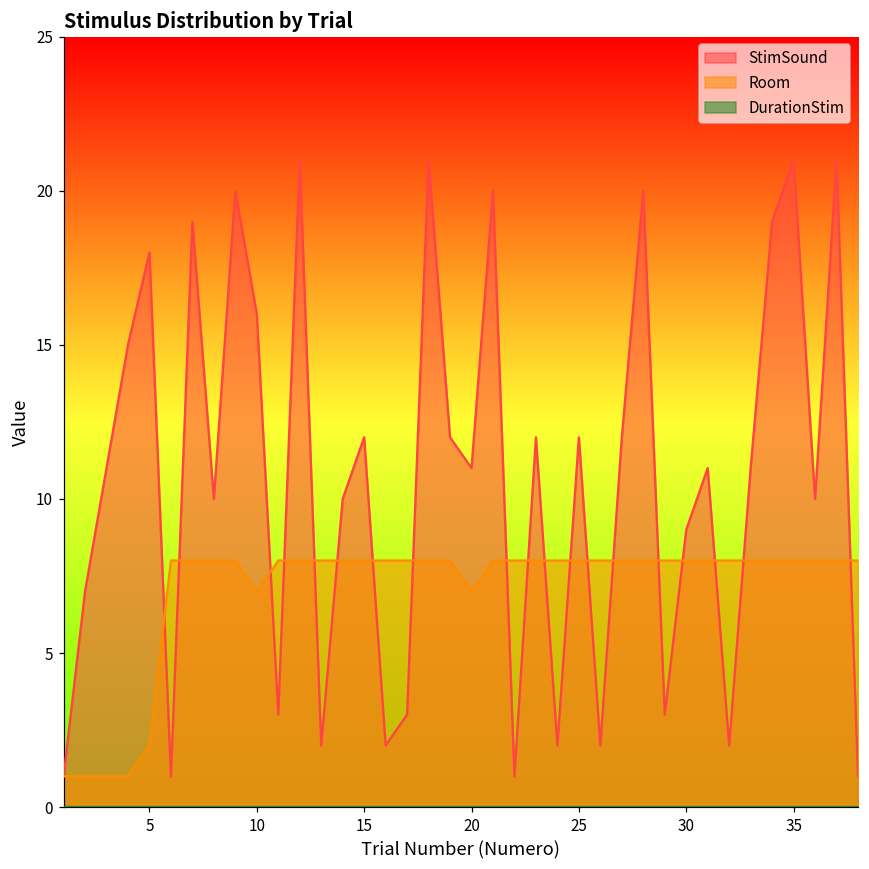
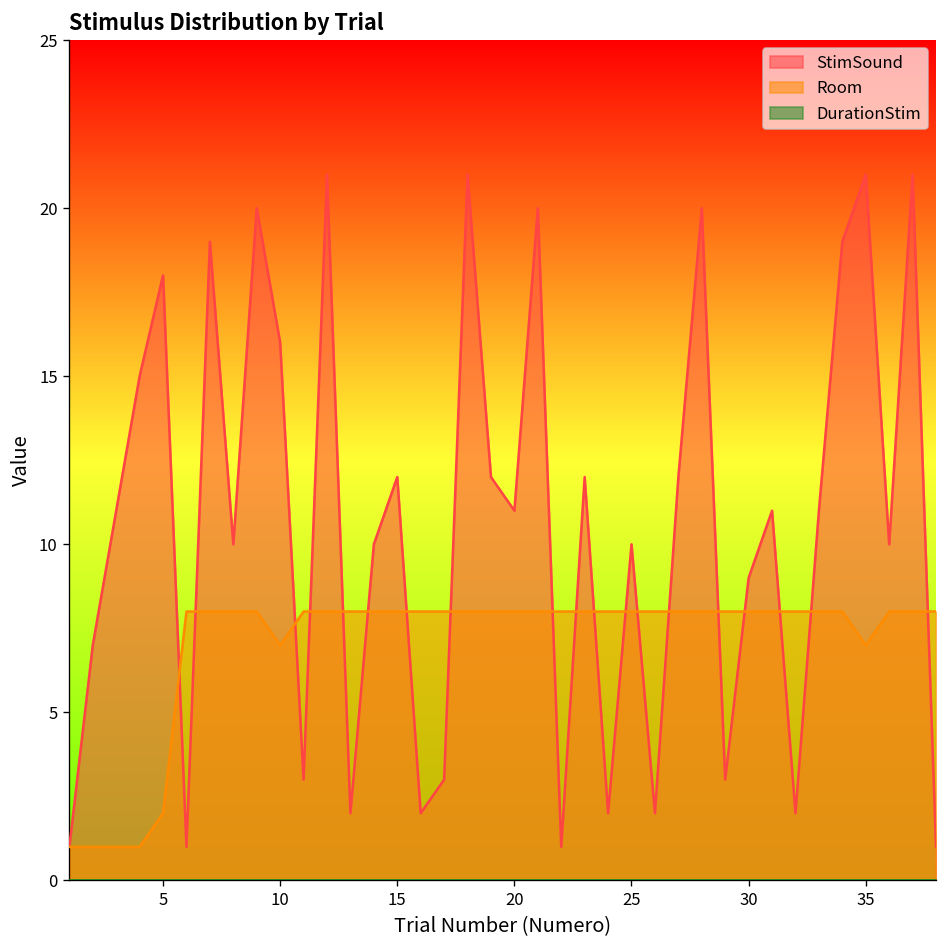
  {
    "StimSound": {
      "5": 18,
      "10": 16,
      "15": 12,
      "20": 11,
-     "25": 12,
+     "25": 10,
      "30": 9,
      "35": 21
    },
    "Room": {
      "5": 2,
      "10": 7,
      "15": 8,
-     "20": 7,
+     "20": 8,
      "25": 8,
      "30": 8,
-     "35": 8
+     "35": 7
    },
    "DurationStim": {
      "5": 0,
      "10": 0,
      "15": 0,
      "20": 0,
      "25": 0,
      "30": 0,
      "35": 0
    }
  }
